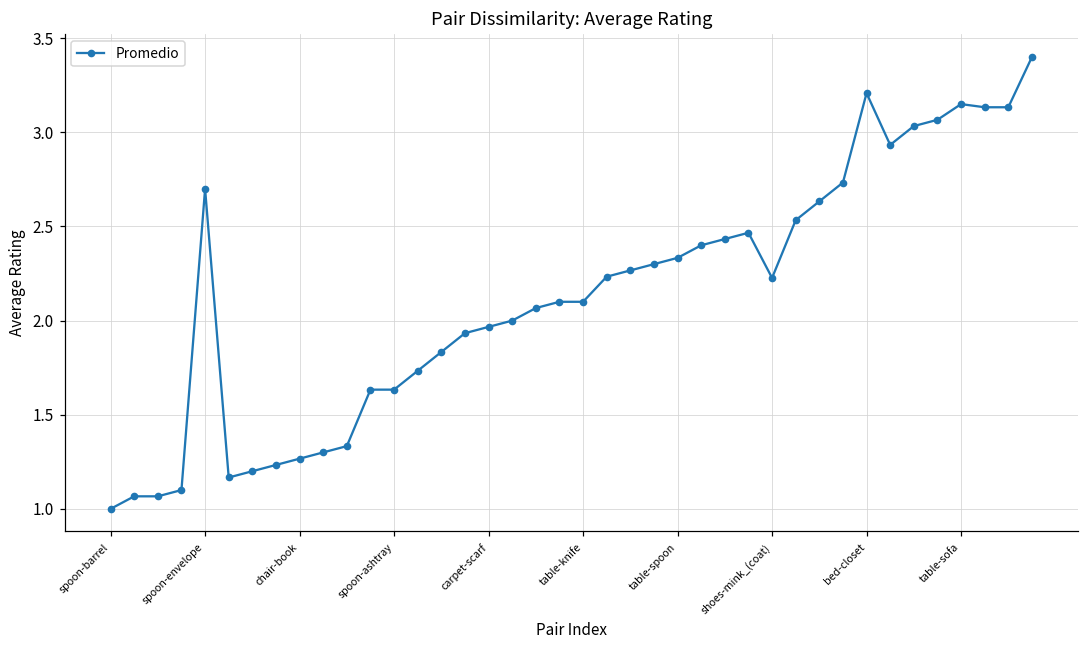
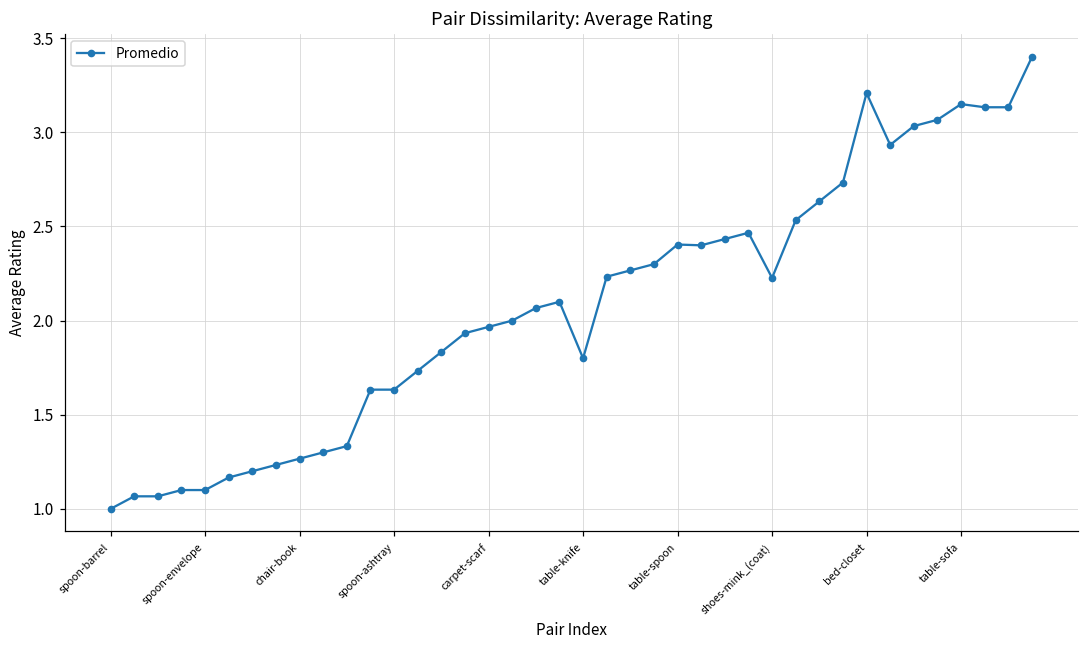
  {
    "spoon-barrel": 1.00,
-   "spoon-envelope": 2.7,
+   "spoon-envelope": 1.1,
    "chair-book": 1.27,
    "spoon-ashtray": 1.63,
    "carpet-scarf": 1.97,
-   "table-knife": 2.1,
-   "table-spoon": 2.33,
+   "table-knife": 1.8,
+   "table-spoon": 2.40,
    "shoes-mink_(coat)": 2.23,
    "bed-closet": 3.21,
    "table-sofa": 3.15
  }
